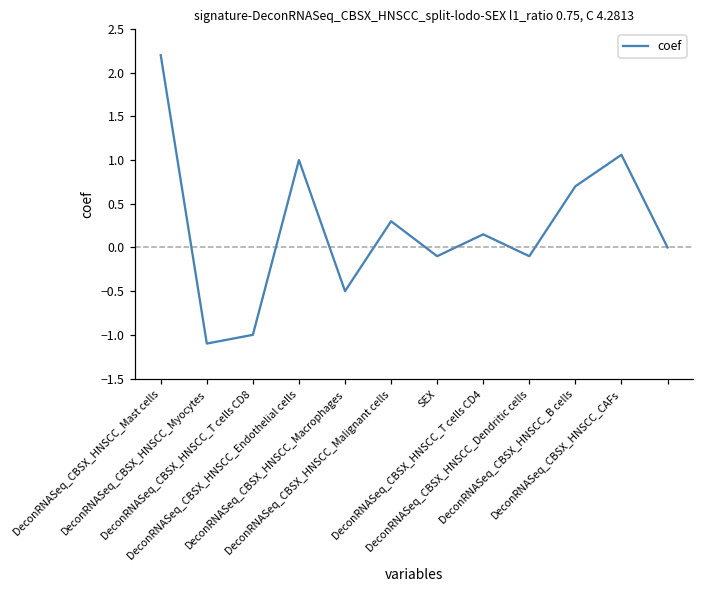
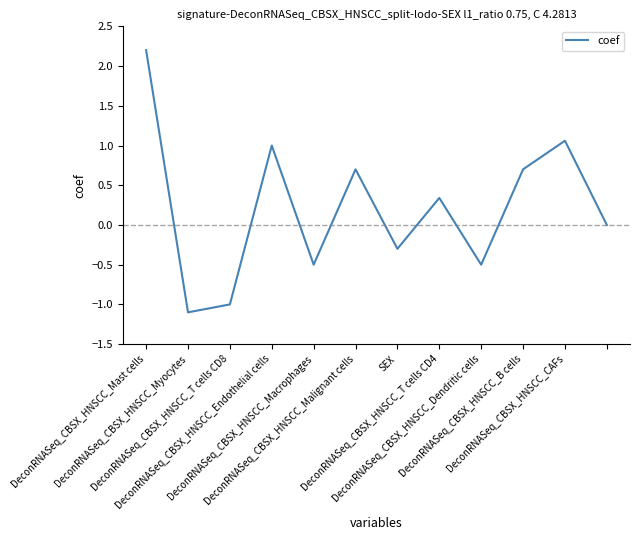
  {
    "DeconRNASeq_CBSX_HNSCC_Mast cells": 2.2,
    "DeconRNASeq_CBSX_HNSCC_Myocytes": -1.1,
    "DeconRNASeq_CBSX_HNSCC_T cells CD8": -1.0,
    "DeconRNASeq_CBSX_HNSCC_Endothelial cells": 1.0,
    "DeconRNASeq_CBSX_HNSCC_Macrophages": -0.5,
-   "DeconRNASeq_CBSX_HNSCC_Malignant cells": 0.3,
-   "SEX": -0.1,
-   "DeconRNASeq_CBSX_HNSCC_T cells CD4": 0.2,
-   "DeconRNASeq_CBSX_HNSCC_Dendritic cells": -0.1,
+   "DeconRNASeq_CBSX_HNSCC_Malignant cells": 0.7,
+   "SEX": -0.3,
+   "DeconRNASeq_CBSX_HNSCC_T cells CD4": 0.3,
+   "DeconRNASeq_CBSX_HNSCC_Dendritic cells": -0.5,
    "DeconRNASeq_CBSX_HNSCC_B cells": 0.7,
    "DeconRNASeq_CBSX_HNSCC_CAFs": 1.1
  }
